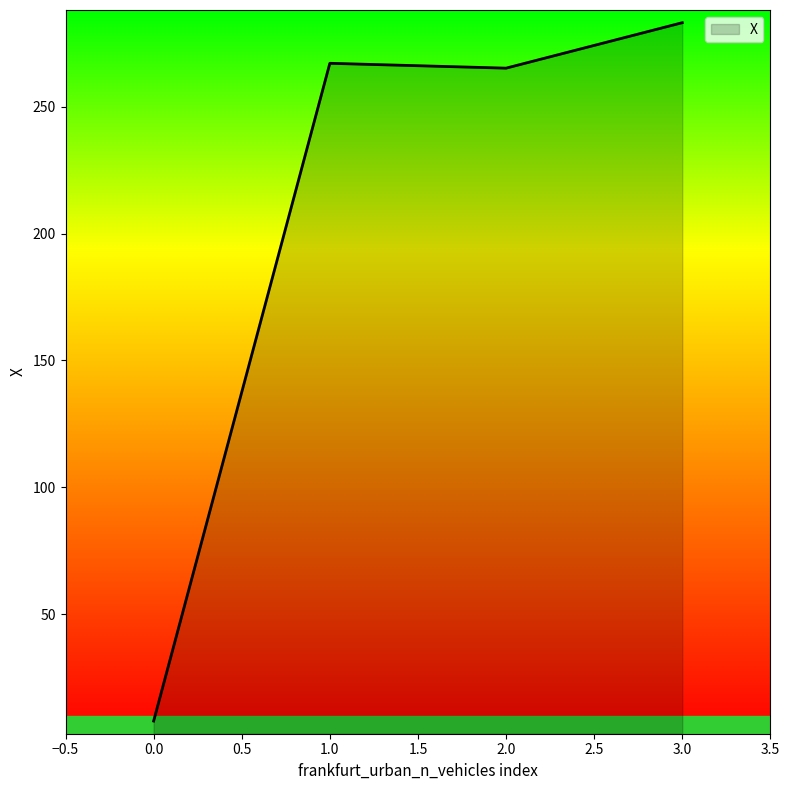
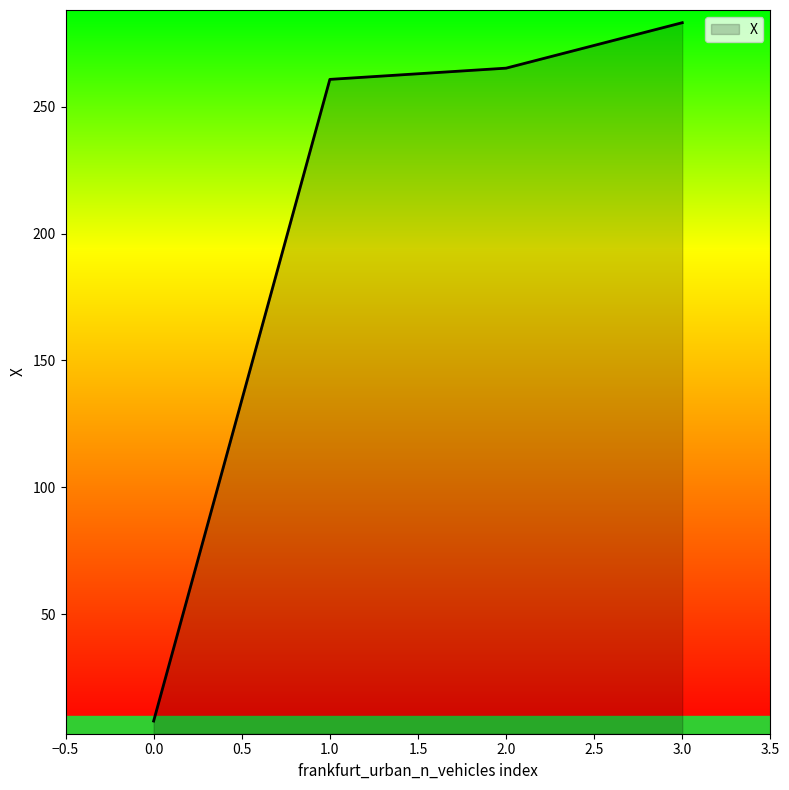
  {
-   "1.0": 267,
+   "1.0": 261,
    "2.0": 265,
    "3.0": 283
  }
